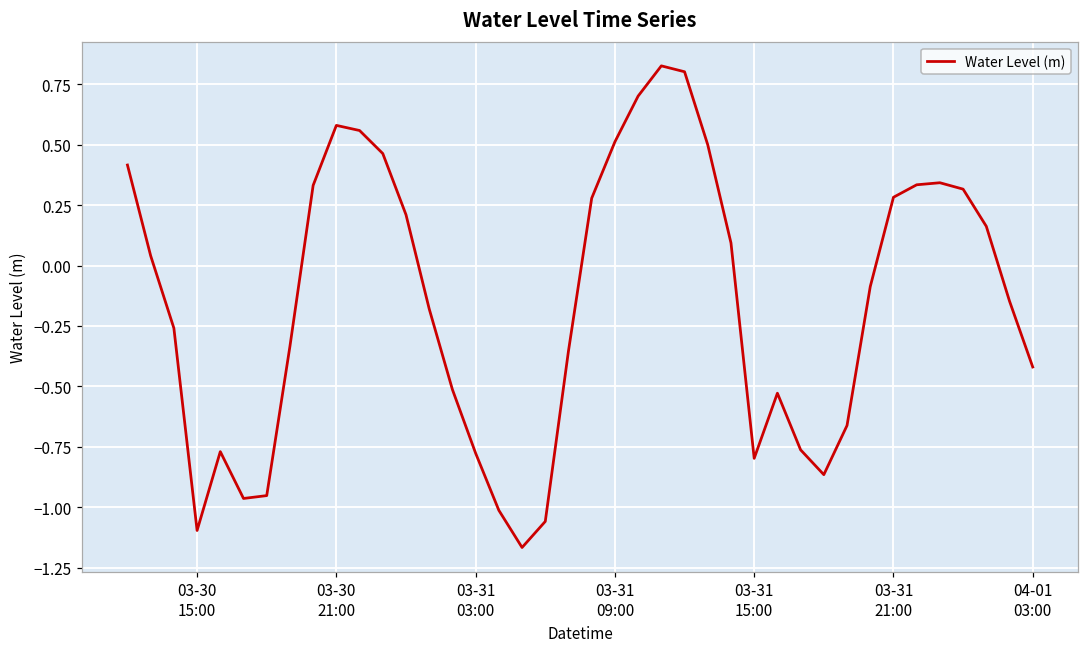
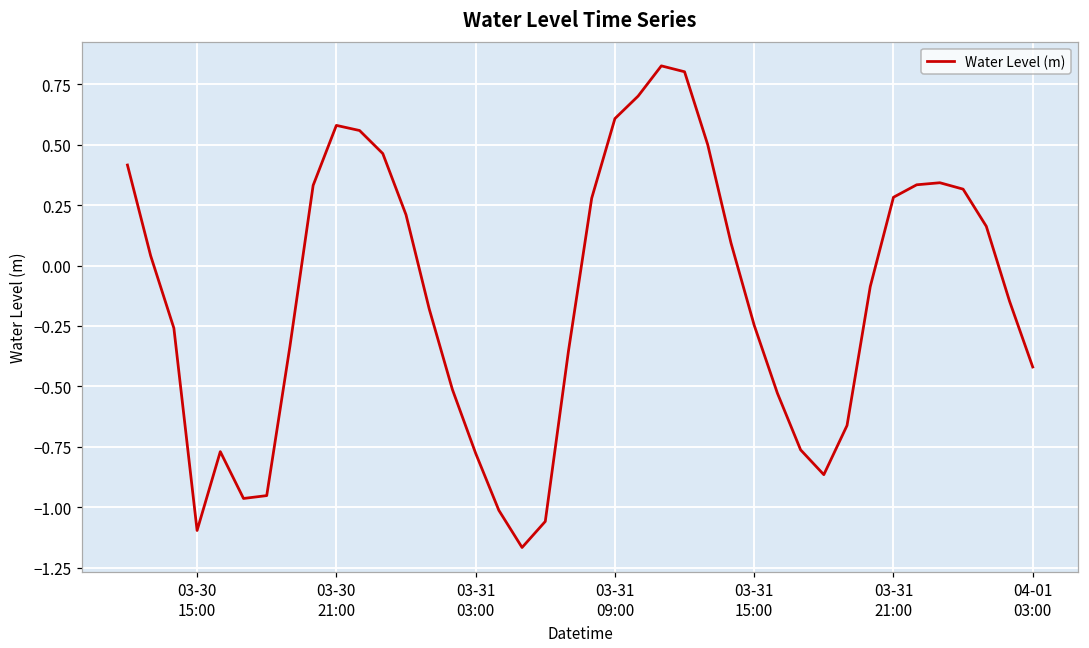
  {
    "03-30 15:00": -1.10,
    "03-30 21:00": 0.58,
    "03-31 03:00": -0.78,
-   "03-31 09:00": 0.51,
-   "03-31 15:00": -0.80,
+   "03-31 09:00": 0.61,
+   "03-31 15:00": -0.25,
    "03-31 21:00": 0.28,
    "04-01 03:00": -0.42
  }
